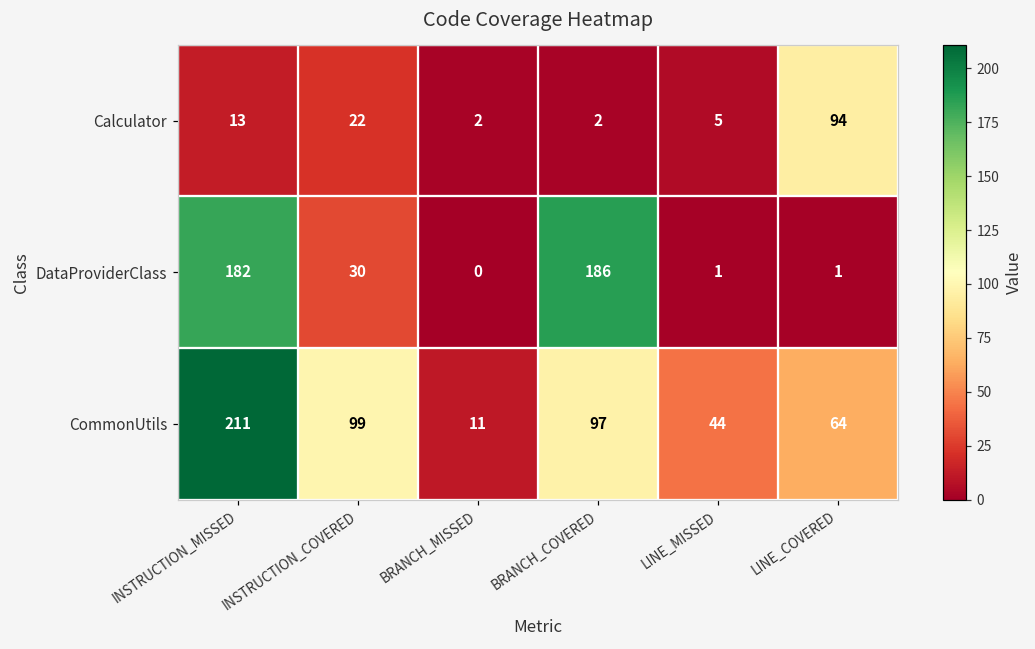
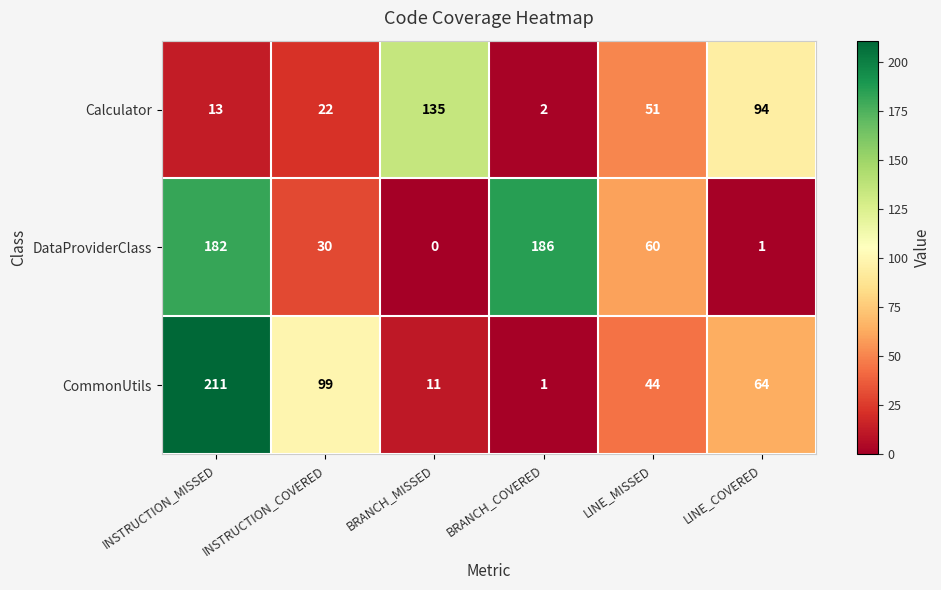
  {
    "Calculator": {
      "INSTRUCTION_MISSED": 13,
      "INSTRUCTION_COVERED": 22,
-     "BRANCH_MISSED": 2,
+     "BRANCH_MISSED": 135,
      "BRANCH_COVERED": 2,
-     "LINE_MISSED": 5,
+     "LINE_MISSED": 51,
      "LINE_COVERED": 94
    },
    "DataProviderClass": {
      "INSTRUCTION_MISSED": 182,
      "INSTRUCTION_COVERED": 30,
      "BRANCH_MISSED": 0,
      "BRANCH_COVERED": 186,
-     "LINE_MISSED": 1,
+     "LINE_MISSED": 60,
      "LINE_COVERED": 1
    },
    "CommonUtils": {
      "INSTRUCTION_MISSED": 211,
      "INSTRUCTION_COVERED": 99,
      "BRANCH_MISSED": 11,
-     "BRANCH_COVERED": 97,
+     "BRANCH_COVERED": 1,
      "LINE_MISSED": 44,
      "LINE_COVERED": 64
    }
  }
